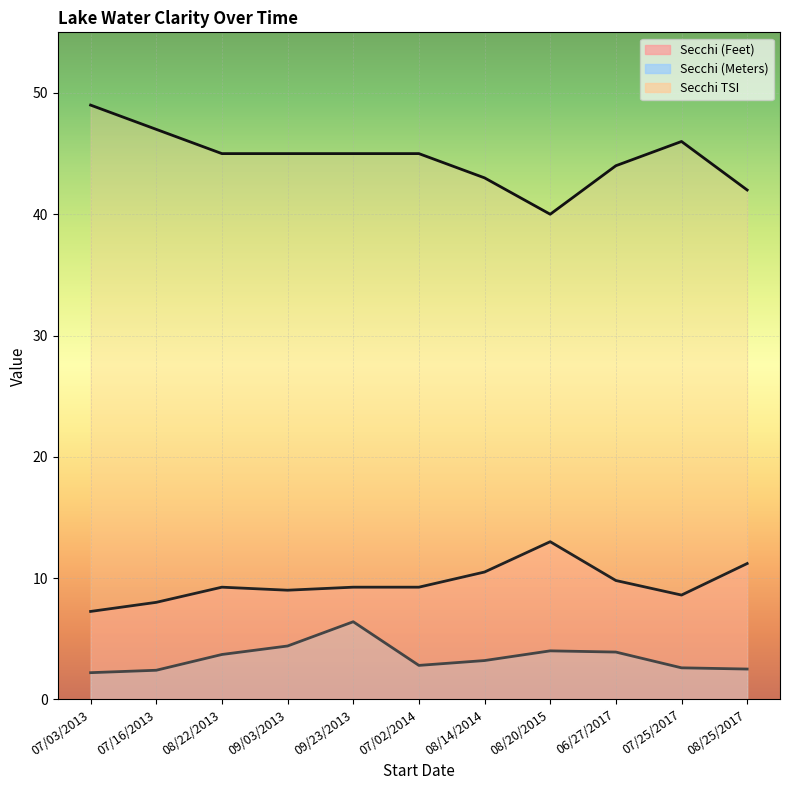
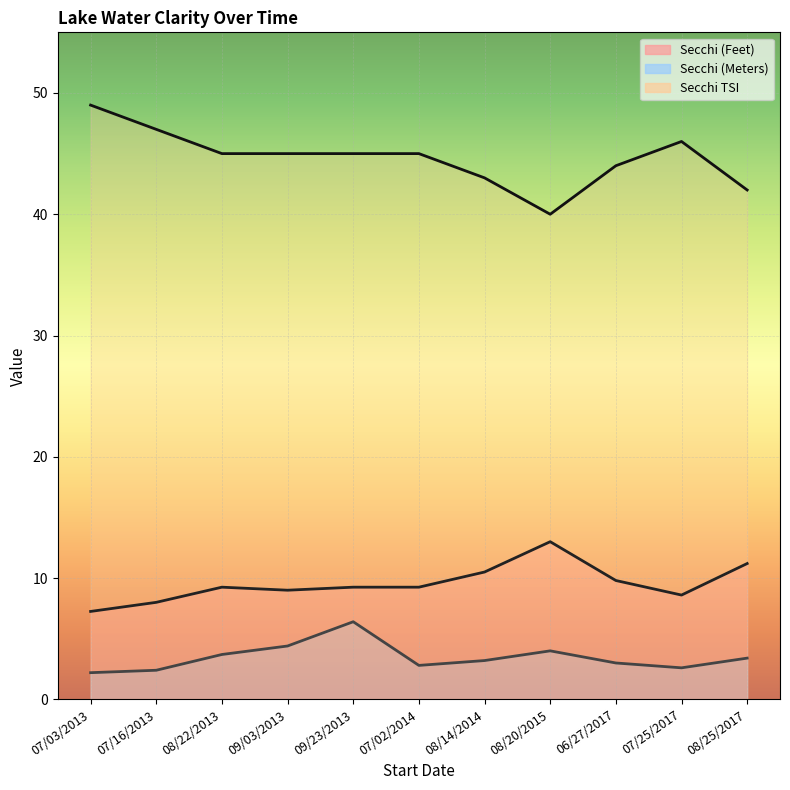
  {
    "Secchi (Meters)": {
      "07/03/2013": 2.2,
      "07/16/2013": 2.4,
      "08/22/2013": 3.7,
      "09/03/2013": 4.4,
      "09/23/2013": 6.4,
      "07/02/2014": 2.8,
      "08/14/2014": 3.2,
      "08/20/2015": 4.0,
-     "06/27/2017": 3.9,
+     "06/27/2017": 3.0,
      "07/25/2017": 2.6,
-     "08/25/2017": 2.5
+     "08/25/2017": 3.4
    }
  }
